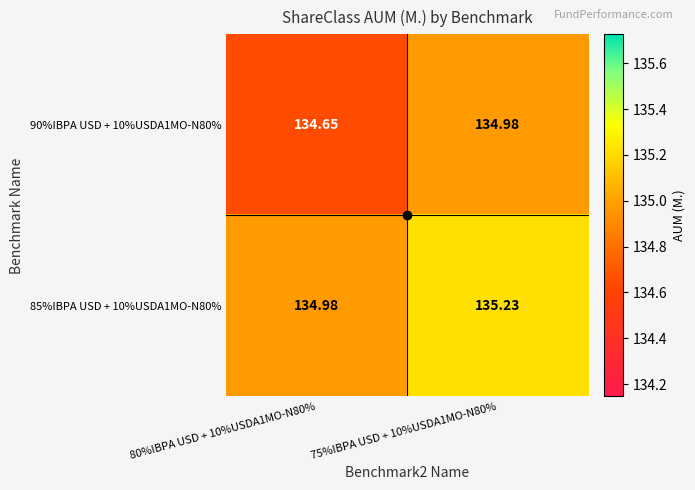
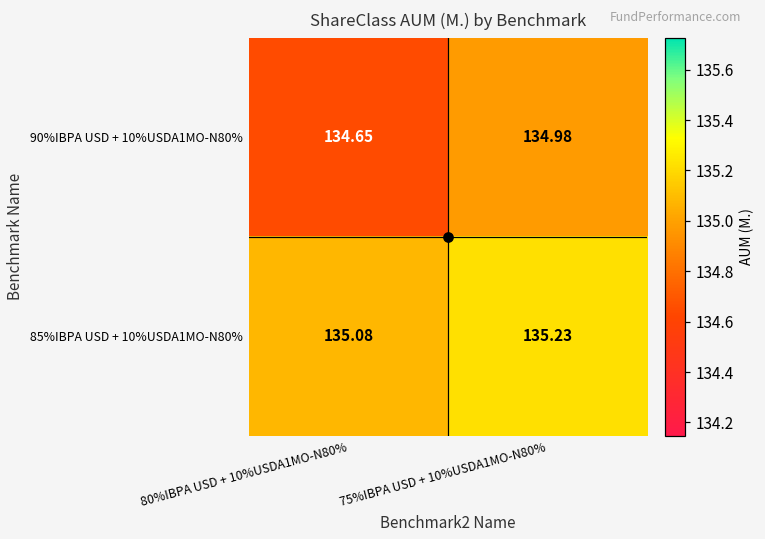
  {
    "90%IBPA USD + 10%USDA1MO-N80%": {
      "80%IBPA USD + 10%USDA1MO-N80%": 134.65,
      "75%IBPA USD + 10%USDA1MO-N80%": 134.98
    },
    "85%IBPA USD + 10%USDA1MO-N80%": {
-     "80%IBPA USD + 10%USDA1MO-N80%": 134.98,
+     "80%IBPA USD + 10%USDA1MO-N80%": 135.08,
      "75%IBPA USD + 10%USDA1MO-N80%": 135.23
    }
  }
